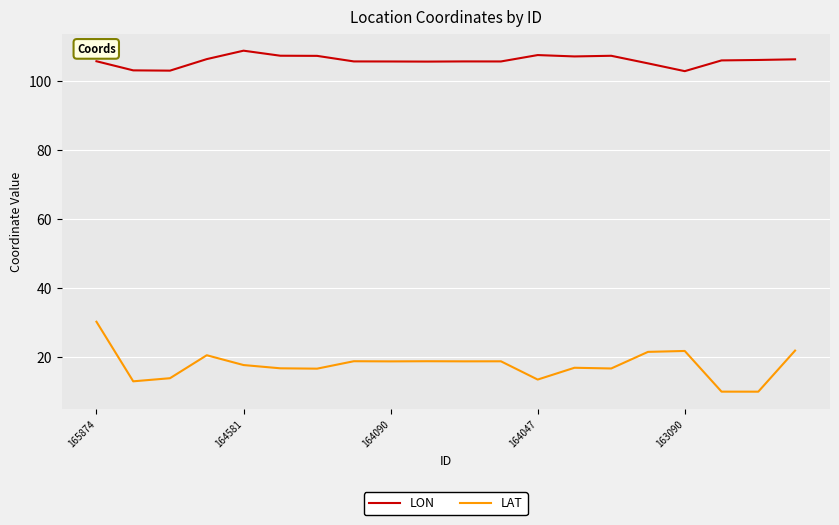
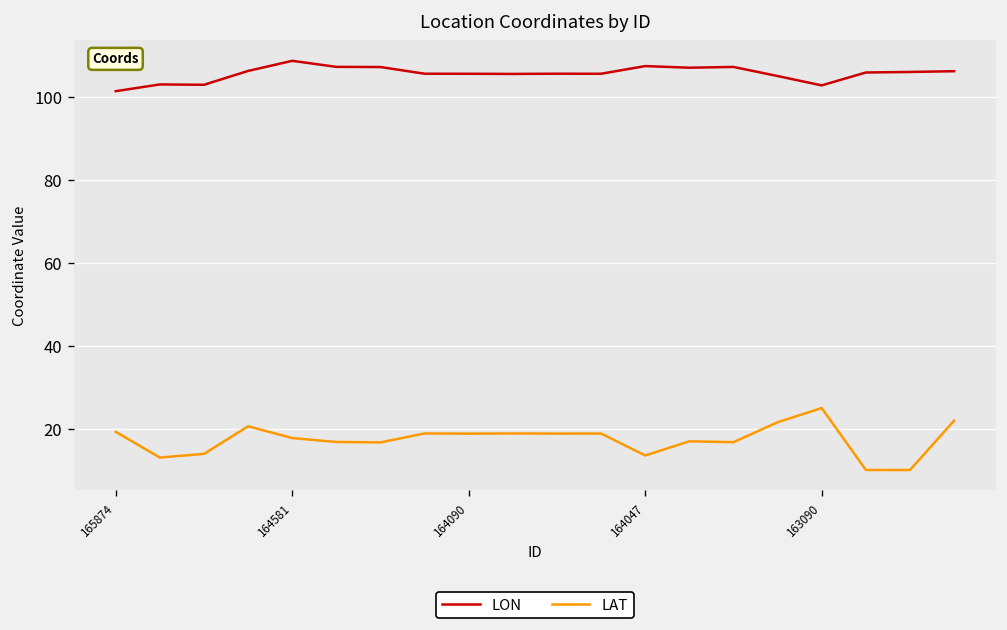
  {
    "LON": {
-     "165874": 106,
+     "165874": 101,
      "164581": 109,
      "164090": 106,
      "164047": 107,
      "163090": 103
    },
    "LAT": {
-     "165874": 30,
+     "165874": 19,
      "164581": 18,
      "164090": 19,
      "164047": 14,
-     "163090": 22
+     "163090": 25
    }
  }
